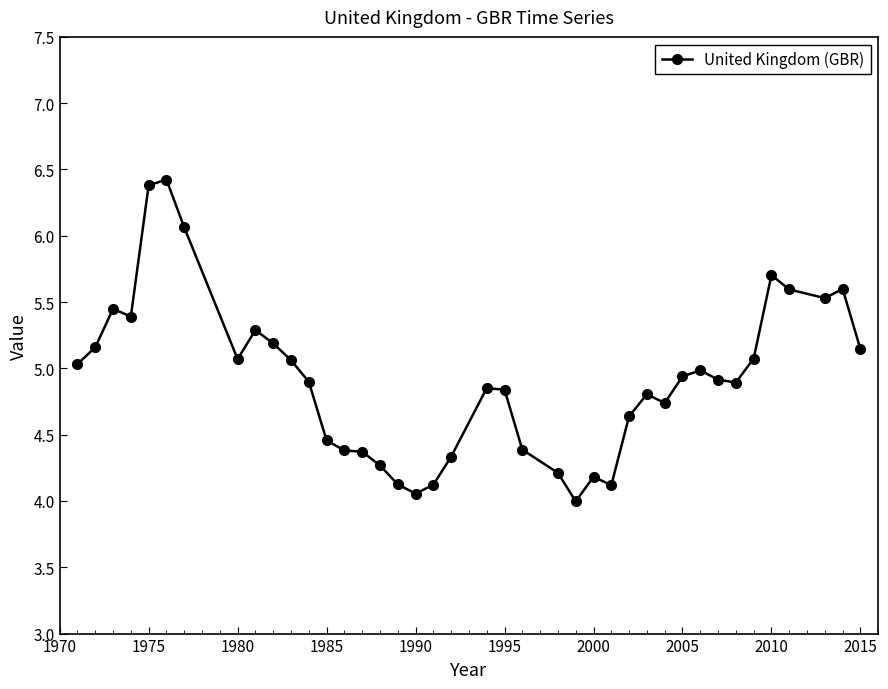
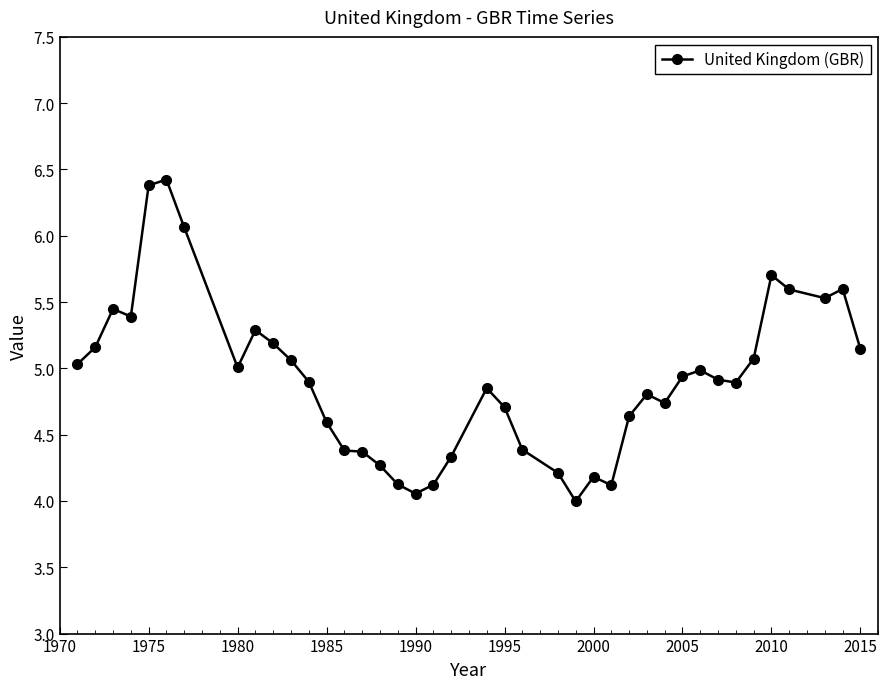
  {
    "1975": 6.38,
-   "1980": 5.07,
-   "1985": 4.46,
+   "1980": 5.01,
+   "1985": 4.59,
    "1990": 4.06,
-   "1995": 4.84,
+   "1995": 4.71,
    "2000": 4.18,
    "2005": 4.94,
    "2010": 5.70,
    "2015": 5.15
  }
